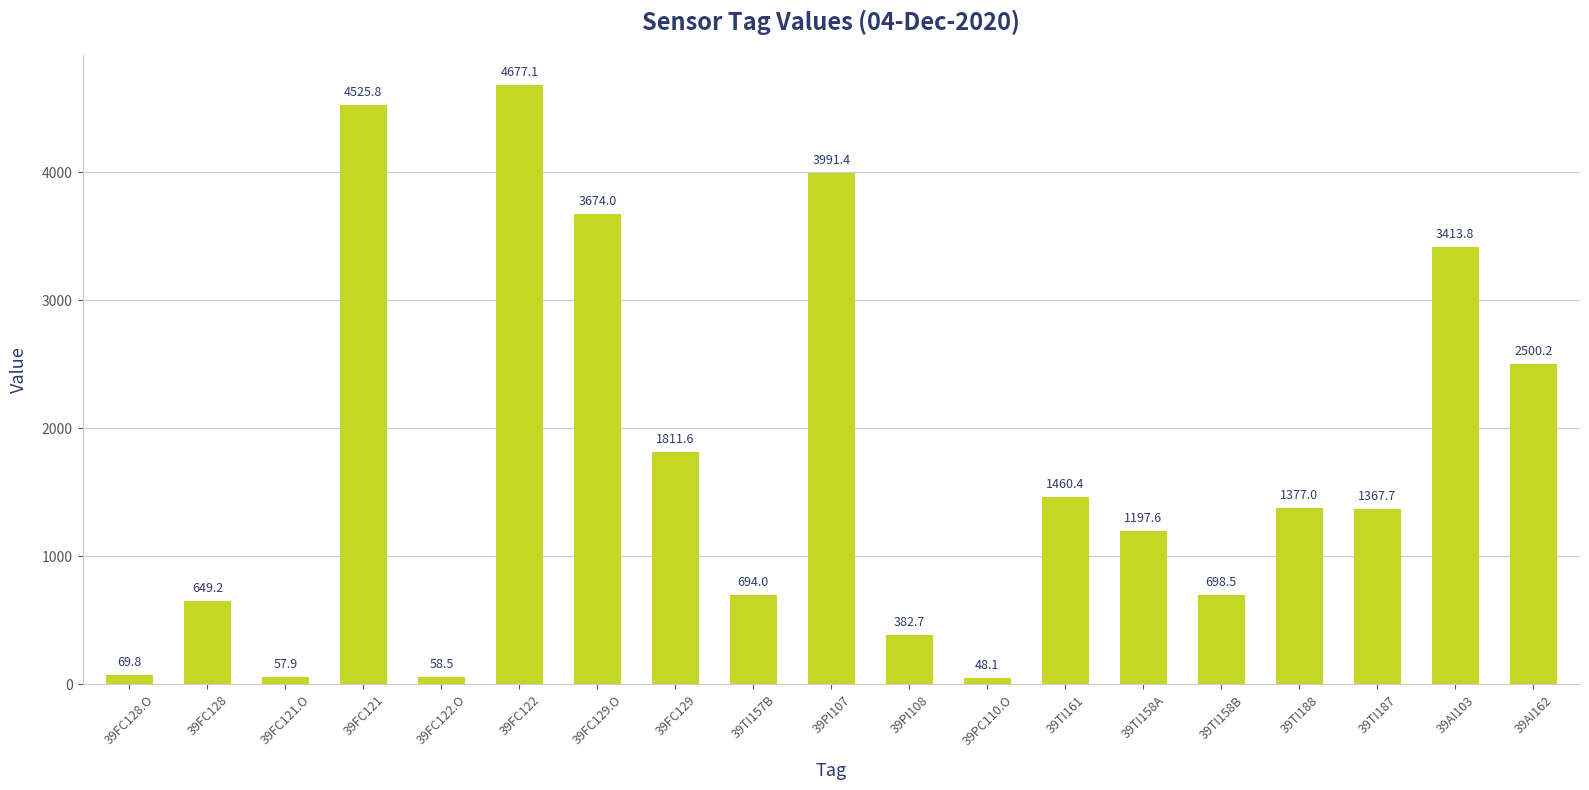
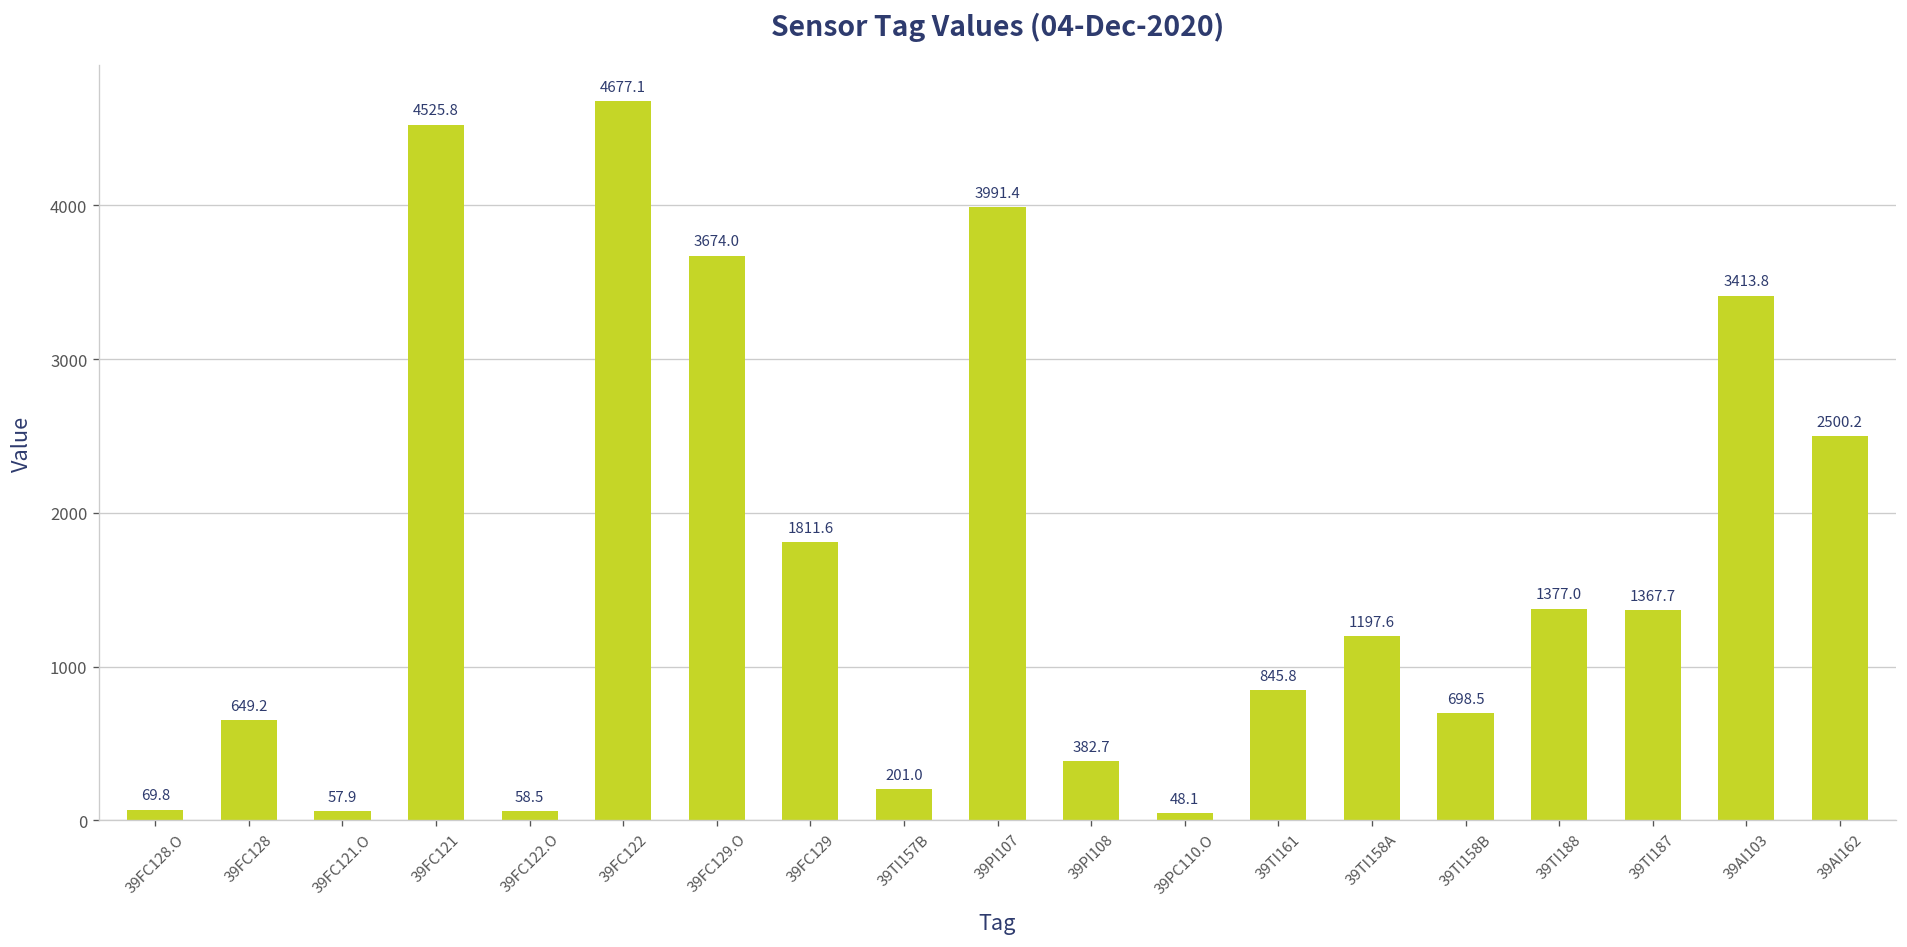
  {
    "39FC128.O": 69.8,
    "39FC128": 649.2,
    "39FC121.O": 57.9,
    "39FC121": 4525.8,
    "39FC122.O": 58.5,
    "39FC122": 4677.1,
    "39FC129.O": 3674.0,
    "39FC129": 1811.6,
-   "39TI157B": 694.0,
+   "39TI157B": 201.0,
    "39PI107": 3991.4,
    "39PI108": 382.7,
    "39PC110.O": 48.1,
-   "39TI161": 1460.4,
+   "39TI161": 845.8,
    "39TI158A": 1197.6,
    "39TI158B": 698.5,
    "39TI188": 1377.0,
    "39TI187": 1367.7,
    "39AI103": 3413.8,
    "39AI162": 2500.2
  }
